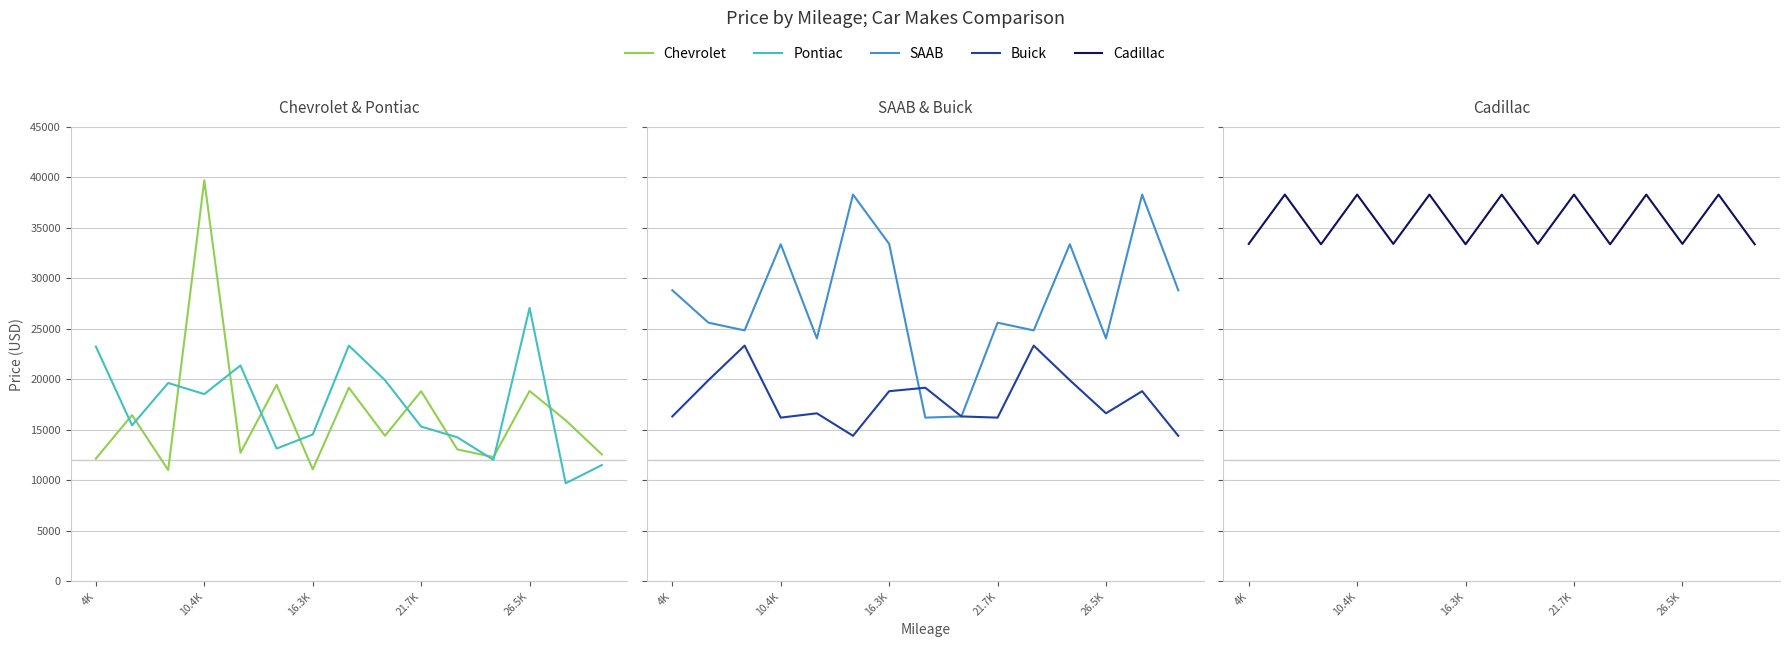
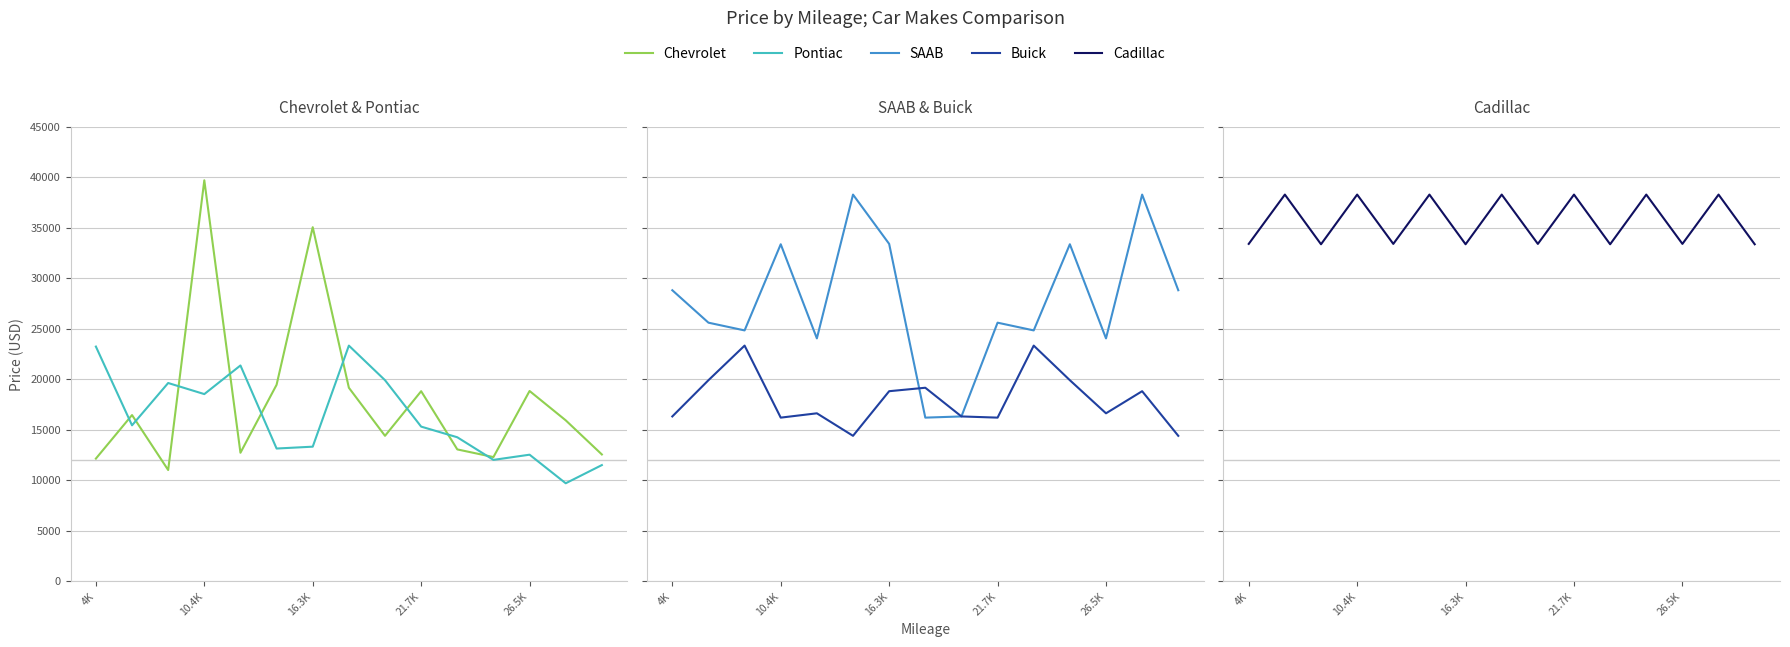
  {
    "Chevrolet & Pontiac": {
      "Chevrolet": {
        "4K": 12200,
        "10.4K": 39700,
-       "16.3K": 11100,
+       "16.3K": 35100,
        "21.7K": 18800,
        "26.5K": 18900
      },
      "Pontiac": {
        "4K": 23300,
        "10.4K": 18500,
-       "16.3K": 14500,
+       "16.3K": 13300,
        "21.7K": 15300,
-       "26.5K": 27100
+       "26.5K": 12500
      }
    }
  }
